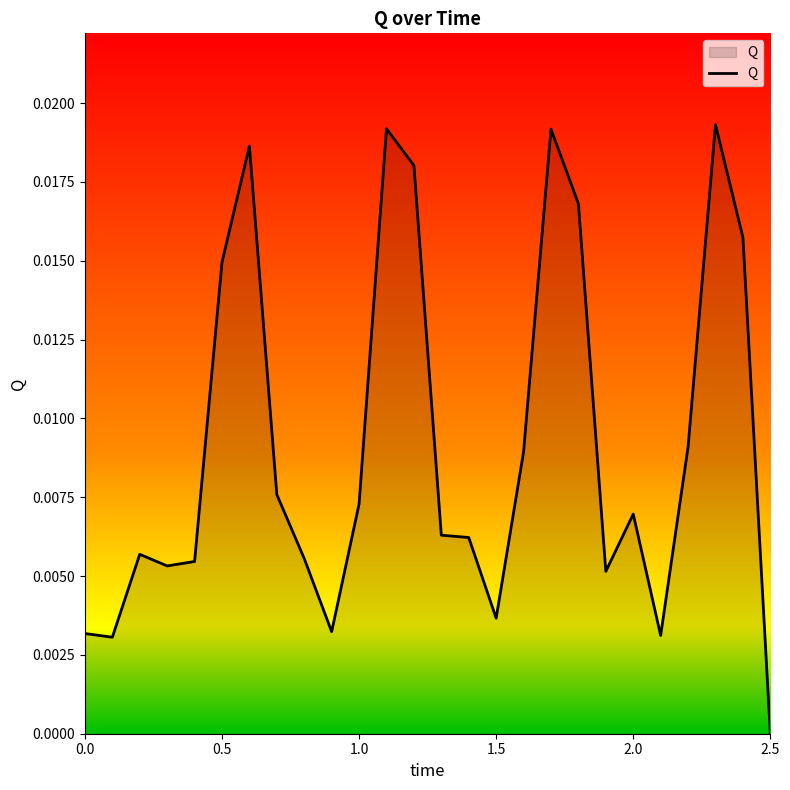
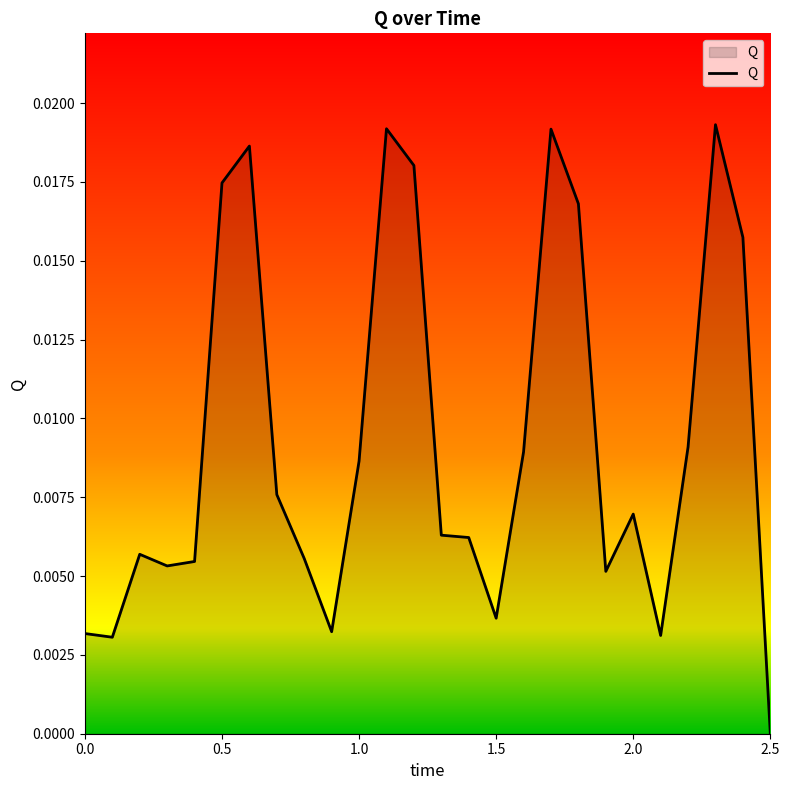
  {
    "0.0": 0.0032,
-   "0.5": 0.0150,
-   "1.0": 0.0073,
+   "0.5": 0.0175,
+   "1.0": 0.0086,
    "1.5": 0.0037,
    "2.0": 0.0070,
    "2.5": 0.0000
  }
